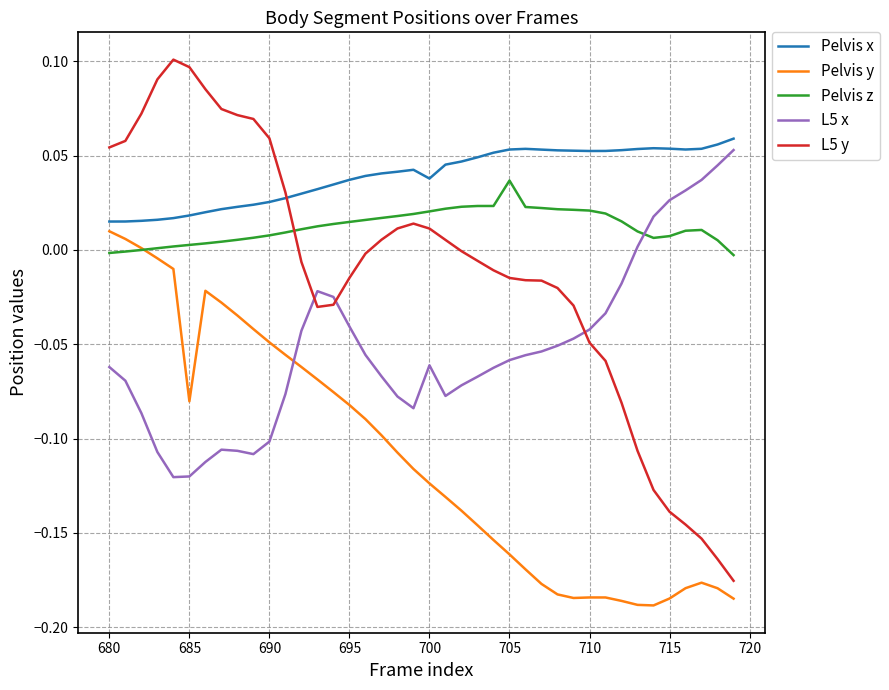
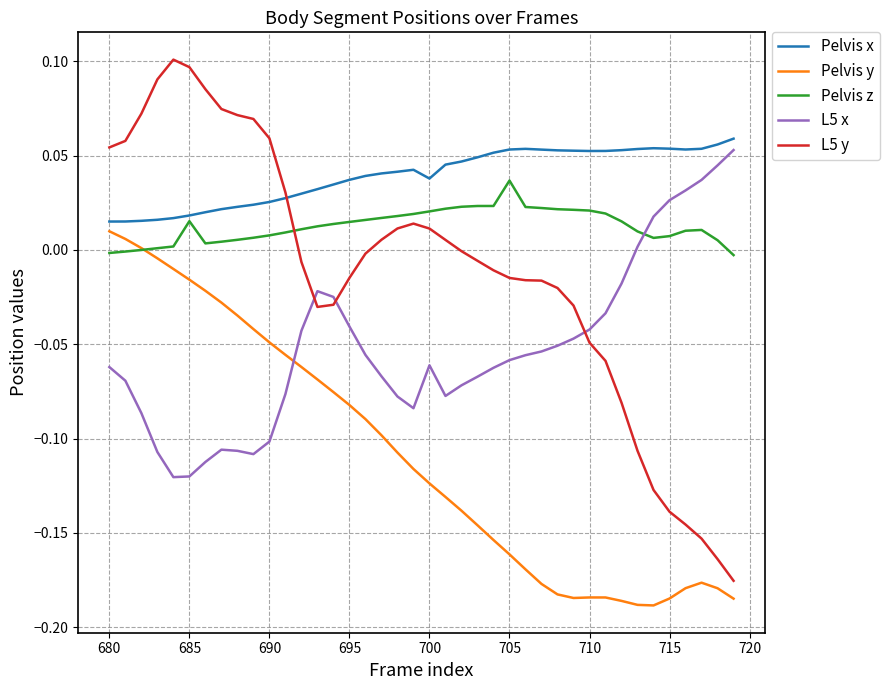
  {
    "Pelvis x": {
      "680": 0.015,
      "685": 0.018,
      "690": 0.025,
      "695": 0.037,
      "700": 0.038,
      "705": 0.053,
      "710": 0.052,
      "715": 0.054
    },
    "Pelvis y": {
      "680": 0.010,
-     "685": -0.080,
+     "685": -0.016,
      "690": -0.049,
      "695": -0.082,
      "700": -0.124,
      "705": -0.161,
      "710": -0.184,
      "715": -0.185
    },
    "Pelvis z": {
      "680": -0.002,
-     "685": 0.003,
+     "685": 0.015,
      "690": 0.008,
      "695": 0.015,
      "700": 0.020,
      "705": 0.037,
      "710": 0.021,
      "715": 0.007
    },
    "L5 x": {
      "680": -0.062,
      "685": -0.120,
      "690": -0.102,
      "695": -0.041,
      "700": -0.061,
      "705": -0.058,
      "710": -0.042,
      "715": 0.026
    },
    "L5 y": {
      "680": 0.054,
      "685": 0.097,
      "690": 0.059,
      "695": -0.015,
      "700": 0.011,
      "705": -0.015,
      "710": -0.049,
      "715": -0.139
    }
  }
